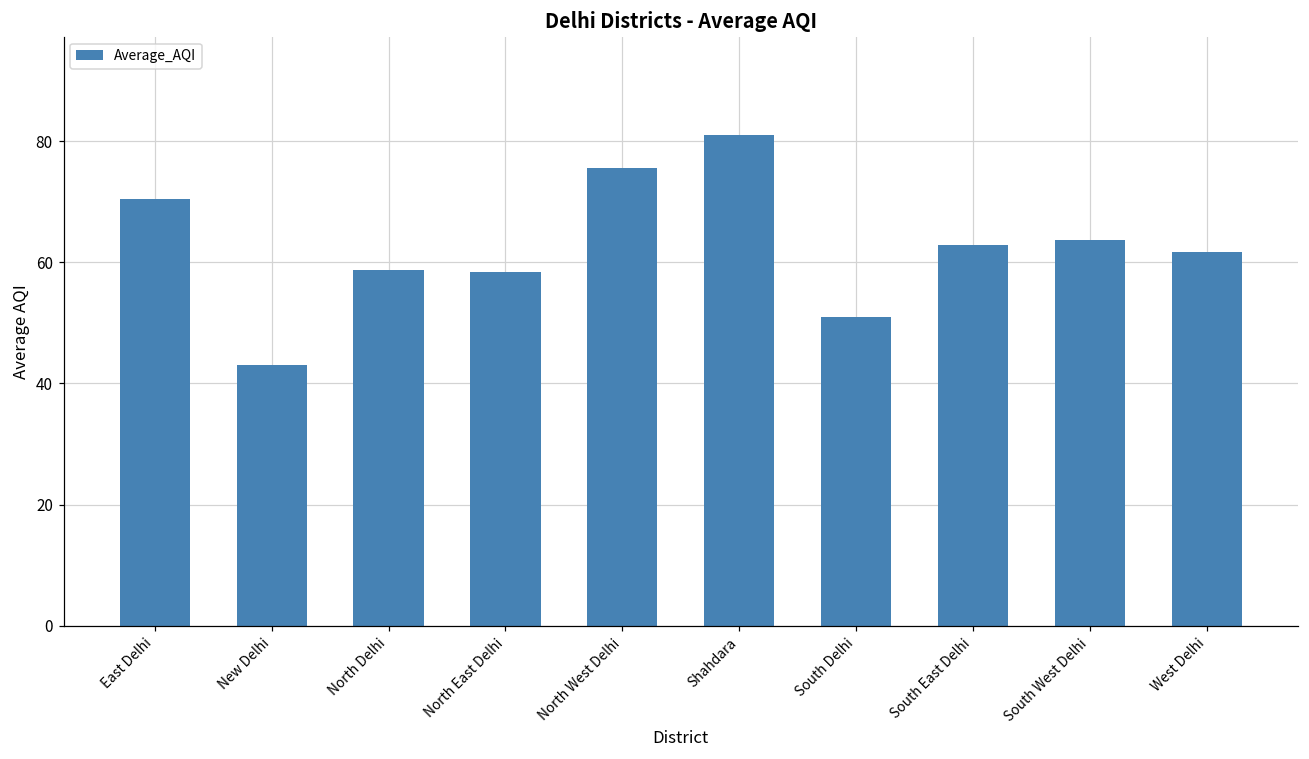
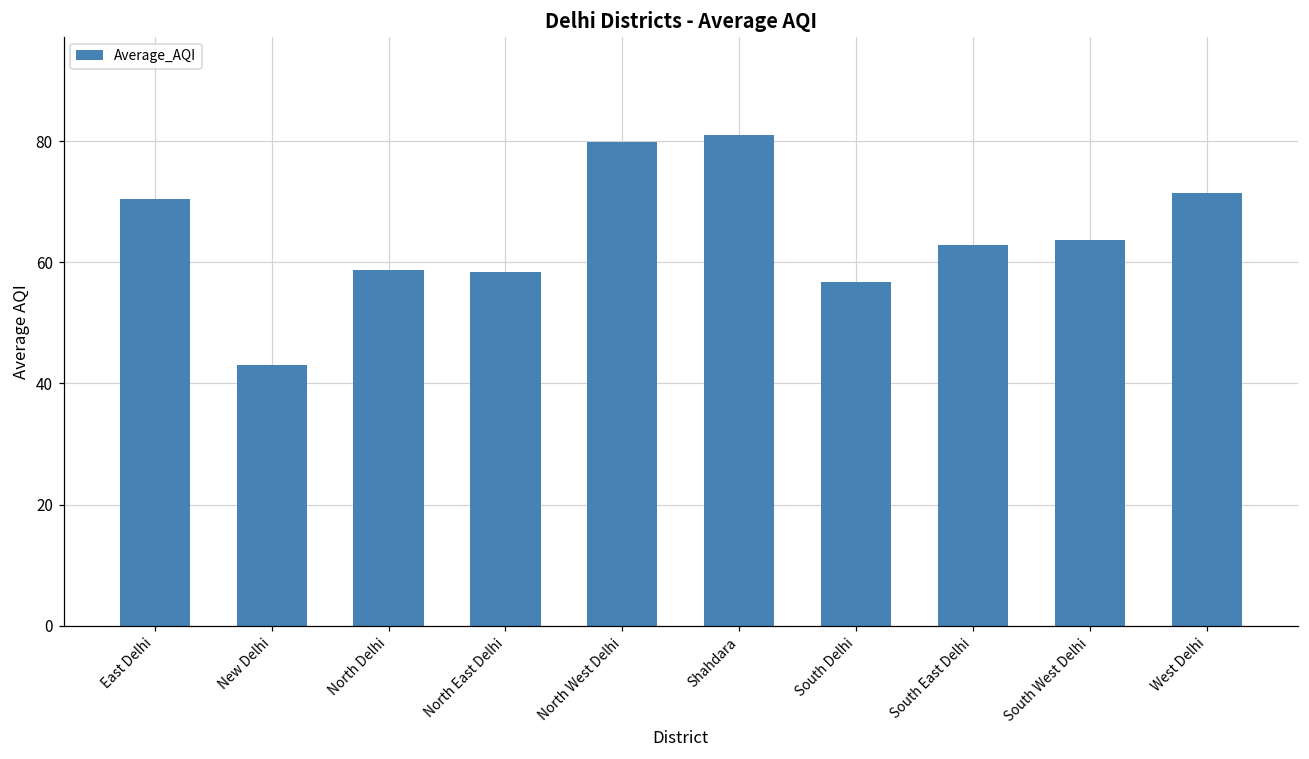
  {
    "East Delhi": 70,
    "New Delhi": 43,
    "North Delhi": 59,
    "North East Delhi": 58,
-   "North West Delhi": 76,
+   "North West Delhi": 80,
    "Shahdara": 81,
-   "South Delhi": 51,
+   "South Delhi": 57,
    "South East Delhi": 63,
    "South West Delhi": 64,
-   "West Delhi": 62
+   "West Delhi": 71
  }
